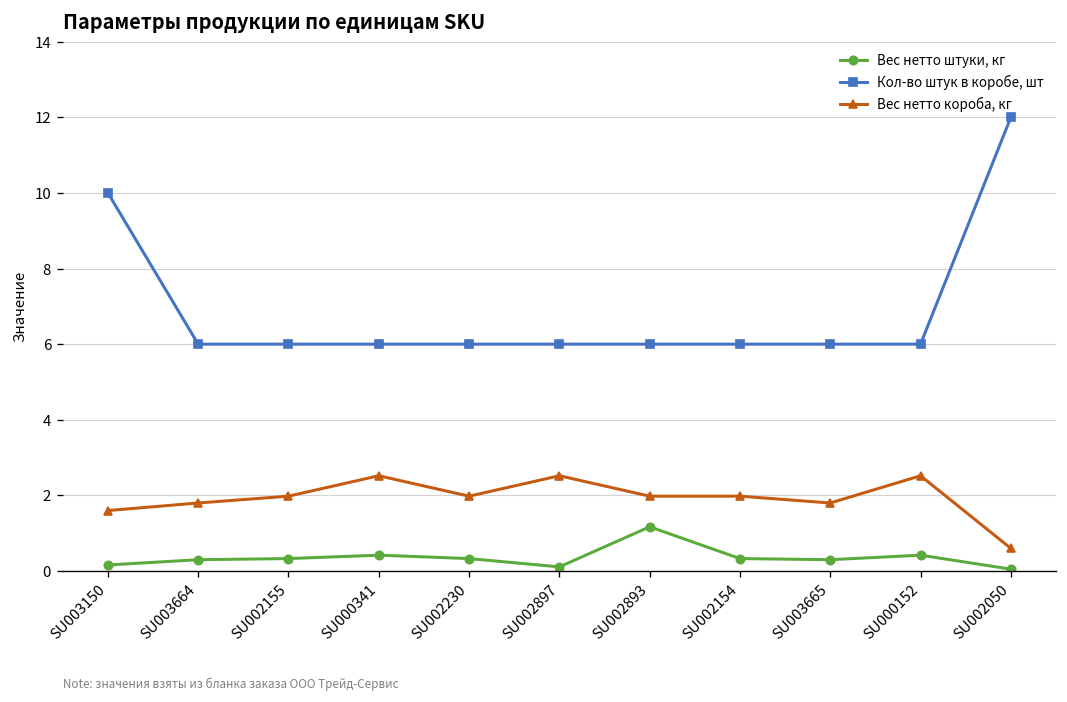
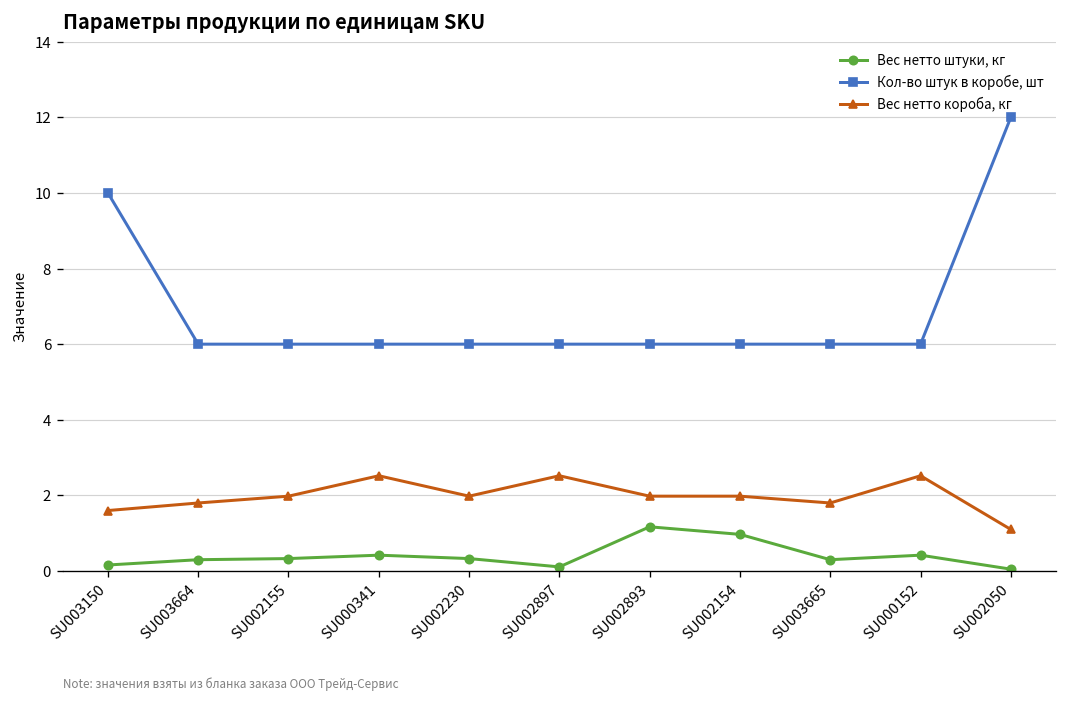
  {
    "Вес нетто штуки, кг": {
      "SU003150": 0.2,
      "SU003664": 0.3,
      "SU002155": 0.3,
      "SU000341": 0.4,
      "SU002230": 0.3,
      "SU002897": 0.1,
      "SU002893": 1.2,
-     "SU002154": 0.3,
+     "SU002154": 1.0,
      "SU003665": 0.3,
      "SU000152": 0.4,
      "SU002050": 0.1
    },
    "Кол-во штук в коробе, шт": {
      "SU003150": 10.0,
      "SU003664": 6.0,
      "SU002155": 6.0,
      "SU000341": 6.0,
      "SU002230": 6.0,
      "SU002897": 6.0,
      "SU002893": 6.0,
      "SU002154": 6.0,
      "SU003665": 6.0,
      "SU000152": 6.0,
      "SU002050": 12.0
    },
    "Вес нетто короба, кг": {
      "SU003150": 1.6,
      "SU003664": 1.8,
      "SU002155": 2.0,
      "SU000341": 2.5,
      "SU002230": 2.0,
      "SU002897": 2.5,
      "SU002893": 2.0,
      "SU002154": 2.0,
      "SU003665": 1.8,
      "SU000152": 2.5,
-     "SU002050": 0.6
+     "SU002050": 1.1
    }
  }
